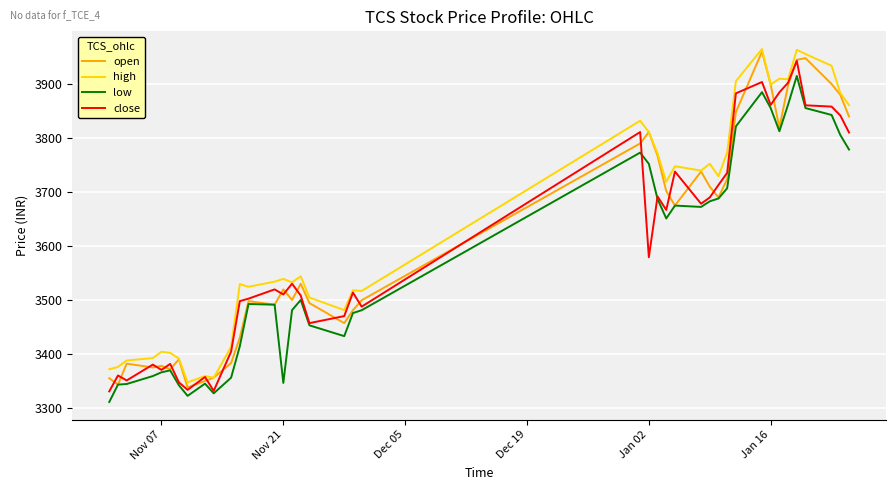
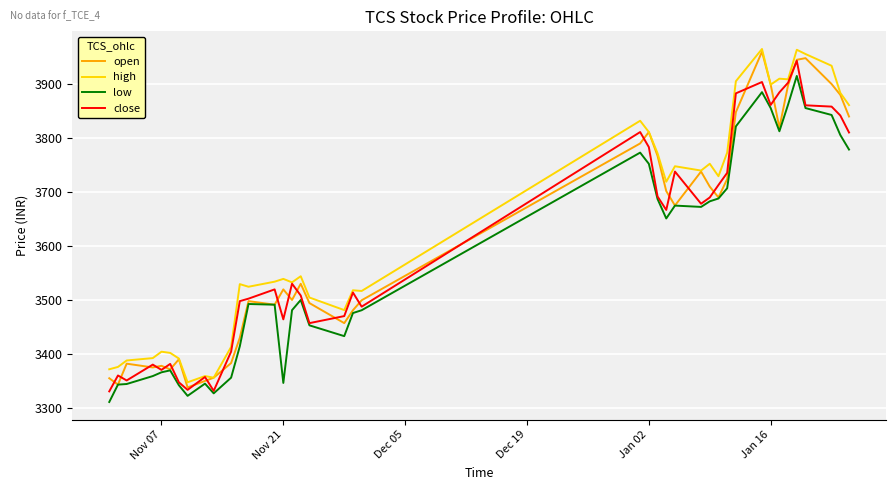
  {
    "low": {
      "Nov 21": 3350,
      "Jan 02": 3750,
      "Jan 16": 3860
    },
    "close": {
-     "Nov 21": 3510,
-     "Jan 02": 3580,
+     "Nov 21": 3460,
+     "Jan 02": 3780,
      "Jan 16": 3860
    }
  }
